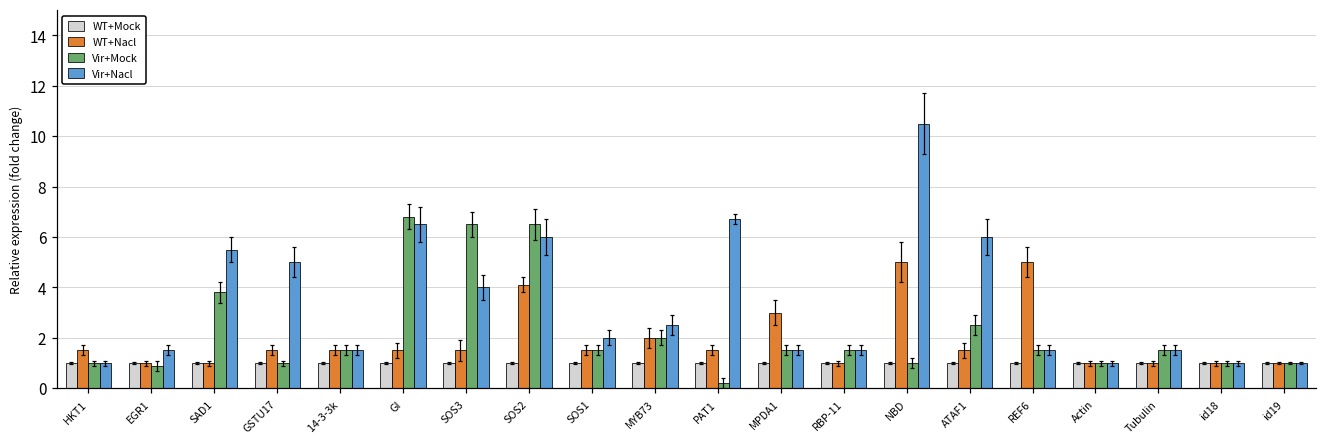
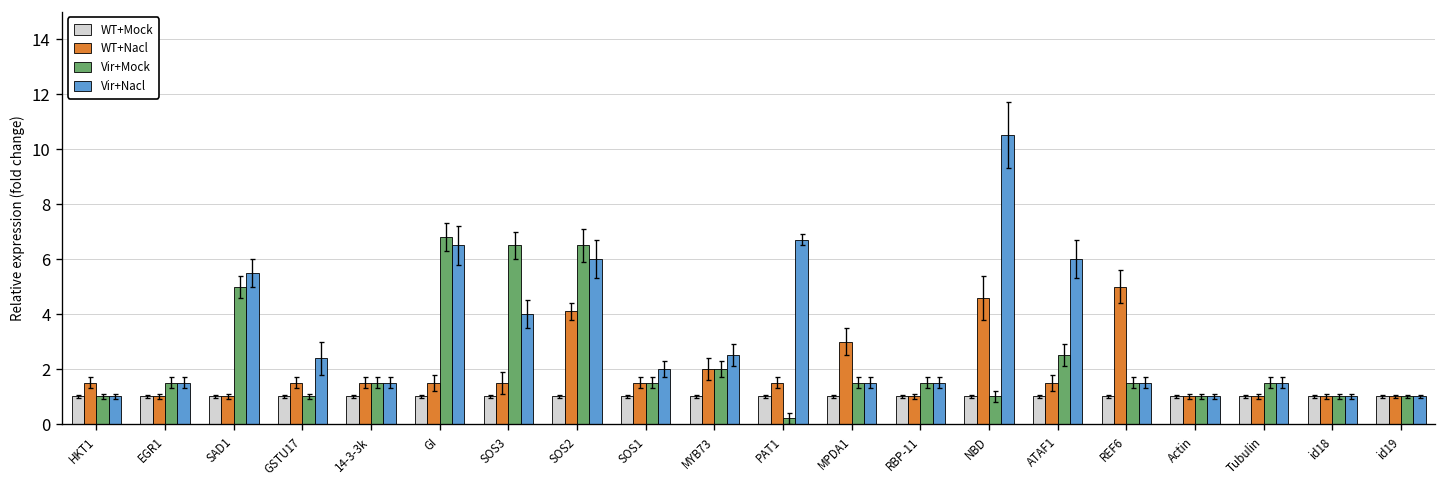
  {
    "WT+Mock": {
      "HKT1": 1.0,
      "EGR1": 1.0,
      "SAD1": 1.0,
      "GSTU17": 1.0,
      "14-3-3k": 1.0,
      "GI": 1.0,
      "SOS3": 1.0,
      "SOS2": 1.0,
      "SOS1": 1.0,
      "MYB73": 1.0,
      "PAT1": 1.0,
      "MPDA1": 1.0,
      "RBP-11": 1.0,
      "NBD": 1.0,
      "ATAF1": 1.0,
      "REF6": 1.0,
      "Actin": 1.0,
      "Tubulin": 1.0,
      "id18": 1.0,
      "id19": 1.0
    },
    "WT+Nacl": {
      "HKT1": 1.5,
      "EGR1": 1.0,
      "SAD1": 1.0,
      "GSTU17": 1.5,
      "14-3-3k": 1.5,
      "GI": 1.5,
      "SOS3": 1.5,
      "SOS2": 4.1,
      "SOS1": 1.5,
      "MYB73": 2.0,
      "PAT1": 1.5,
      "MPDA1": 3.0,
      "RBP-11": 1.0,
-     "NBD": 5.0,
+     "NBD": 4.6,
      "ATAF1": 1.5,
      "REF6": 5.0,
      "Actin": 1.0,
      "Tubulin": 1.0,
      "id18": 1.0,
      "id19": 1.0
    },
    "Vir+Mock": {
      "HKT1": 1.0,
-     "EGR1": 0.9,
-     "SAD1": 3.8,
+     "EGR1": 1.5,
+     "SAD1": 5.0,
      "GSTU17": 1.0,
      "14-3-3k": 1.5,
      "GI": 6.8,
      "SOS3": 6.5,
      "SOS2": 6.5,
      "SOS1": 1.5,
      "MYB73": 2.0,
      "PAT1": 0.2,
      "MPDA1": 1.5,
      "RBP-11": 1.5,
      "NBD": 1.0,
      "ATAF1": 2.5,
      "REF6": 1.5,
      "Actin": 1.0,
      "Tubulin": 1.5,
      "id18": 1.0,
      "id19": 1.0
    },
    "Vir+Nacl": {
      "HKT1": 1.0,
      "EGR1": 1.5,
      "SAD1": 5.5,
-     "GSTU17": 5.0,
+     "GSTU17": 2.4,
      "14-3-3k": 1.5,
      "GI": 6.5,
      "SOS3": 4.0,
      "SOS2": 6.0,
      "SOS1": 2.0,
      "MYB73": 2.5,
      "PAT1": 6.7,
      "MPDA1": 1.5,
      "RBP-11": 1.5,
      "NBD": 10.5,
      "ATAF1": 6.0,
      "REF6": 1.5,
      "Actin": 1.0,
      "Tubulin": 1.5,
      "id18": 1.0,
      "id19": 1.0
    }
  }
